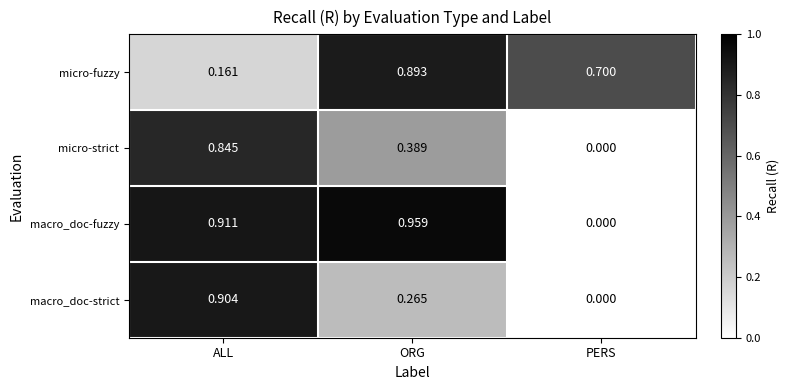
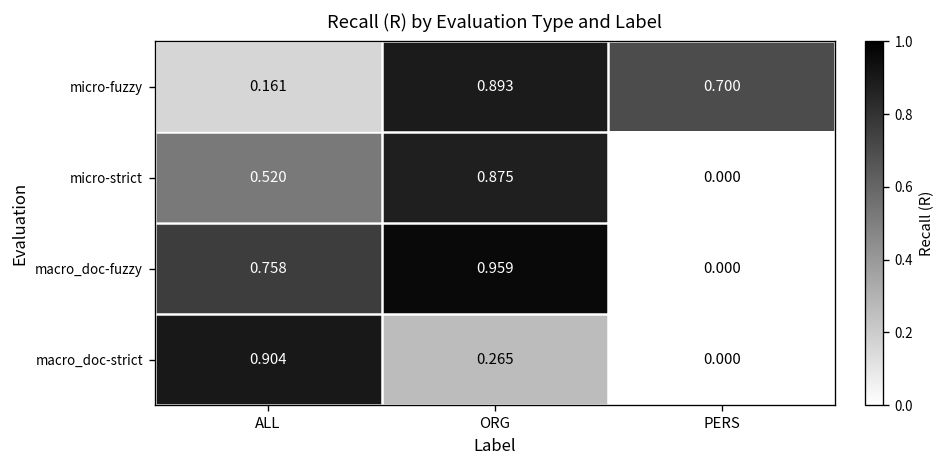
  {
    "micro-fuzzy": {
      "ALL": 0.161,
      "ORG": 0.893,
      "PERS": 0.700
    },
    "micro-strict": {
-     "ALL": 0.845,
-     "ORG": 0.389,
+     "ALL": 0.520,
+     "ORG": 0.875,
      "PERS": 0.000
    },
    "macro_doc-fuzzy": {
-     "ALL": 0.911,
+     "ALL": 0.758,
      "ORG": 0.959,
      "PERS": 0.000
    },
    "macro_doc-strict": {
      "ALL": 0.904,
      "ORG": 0.265,
      "PERS": 0.000
    }
  }
